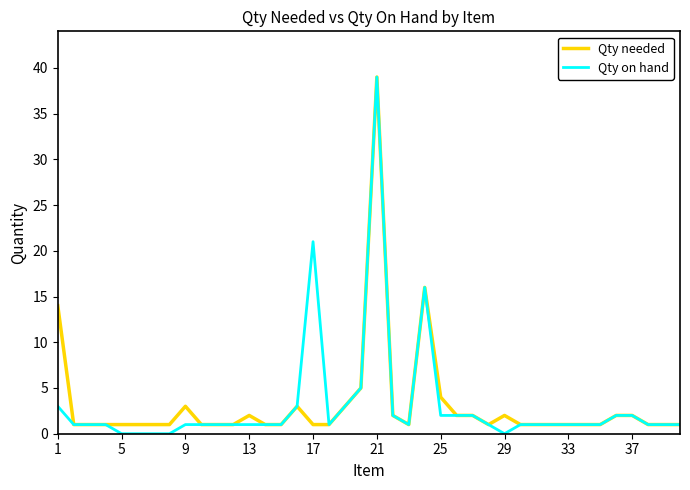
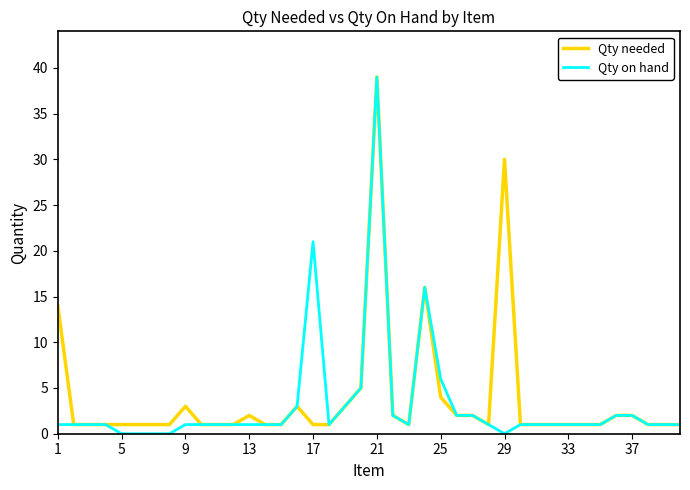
  {
    "Qty needed": {
      "1": 14,
      "5": 1,
      "9": 3,
      "13": 2,
      "17": 1,
      "25": 4,
-     "29": 2
+     "29": 30
    },
    "Qty on hand": {
-     "1": 3,
+     "1": 1,
      "5": 0,
      "9": 1,
      "13": 1,
      "17": 21,
-     "25": 2,
+     "25": 6,
      "29": 0
    }
  }
